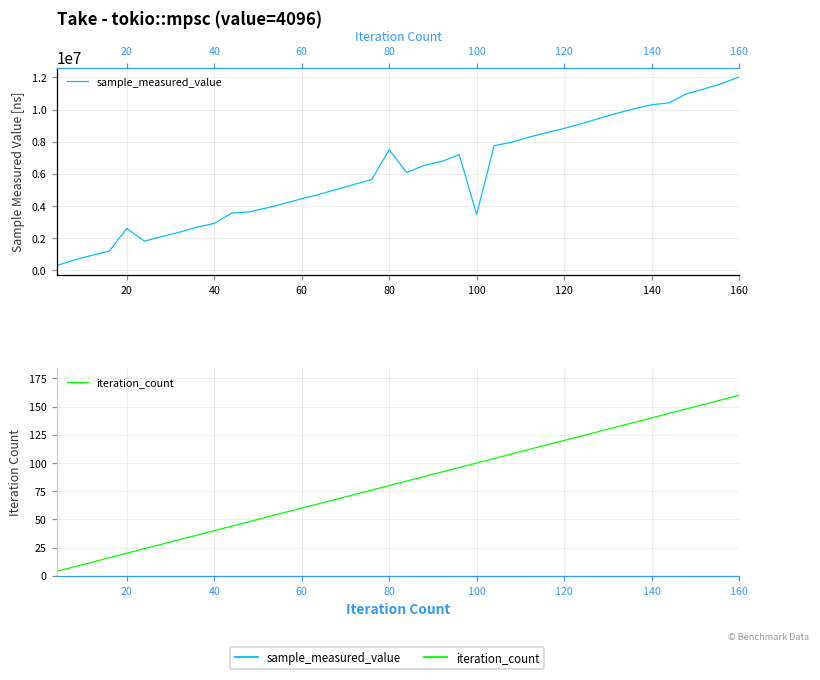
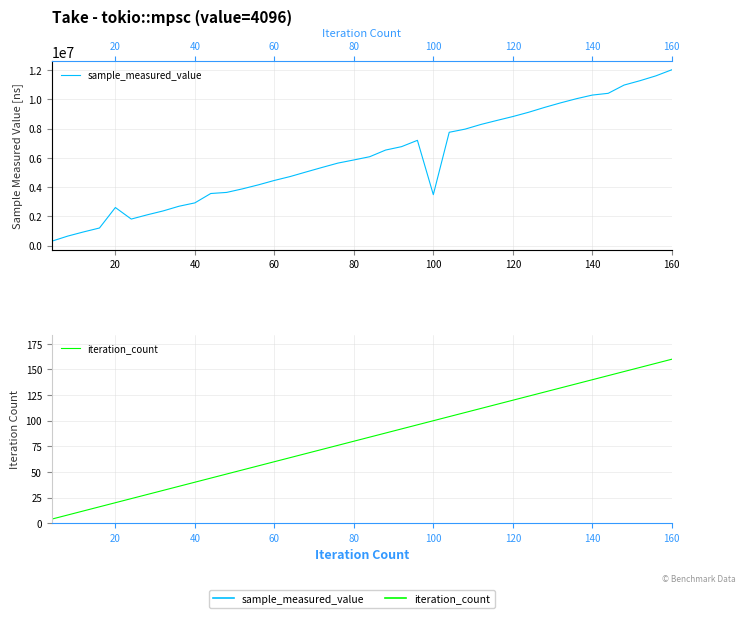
  {
    "Take - tokio::mpsc (value=4096)": {
      "20": 2600000,
      "40": 2900000,
      "60": 4500000,
-     "80": 7500000,
+     "80": 5900000,
      "100": 3500000,
      "120": 8800000,
      "140": 10300000,
      "160": 12000000
    }
  }
